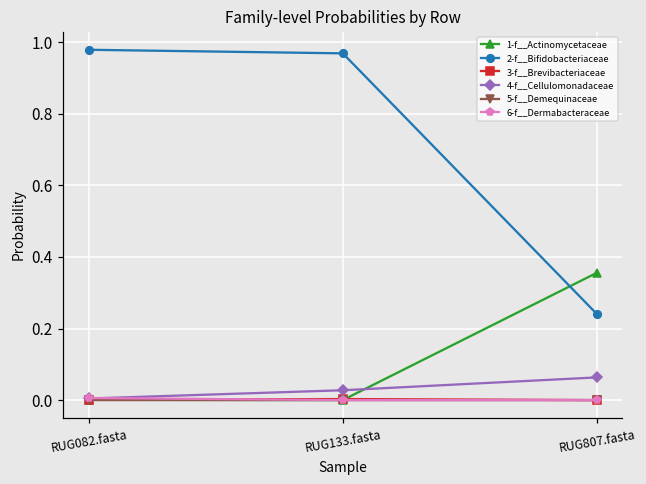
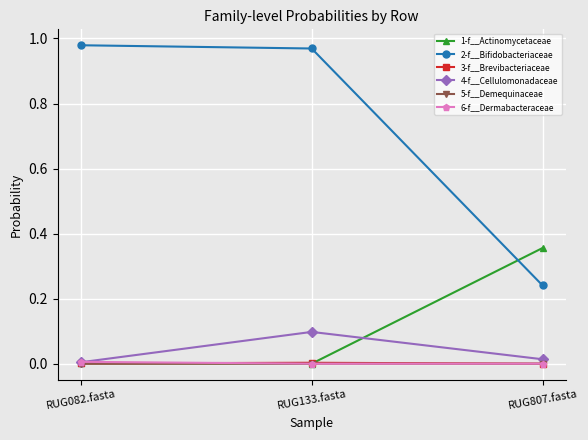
  {
    "1-f__Actinomycetaceae": {
      "RUG807.fasta": 0.36
    },
    "2-f__Bifidobacteriaceae": {
      "RUG082.fasta": 0.98,
      "RUG133.fasta": 0.97,
      "RUG807.fasta": 0.24
    },
    "4-f__Cellulomonadaceae": {
-     "RUG133.fasta": 0.03,
-     "RUG807.fasta": 0.06
+     "RUG133.fasta": 0.10,
+     "RUG807.fasta": 0.01
    }
  }
